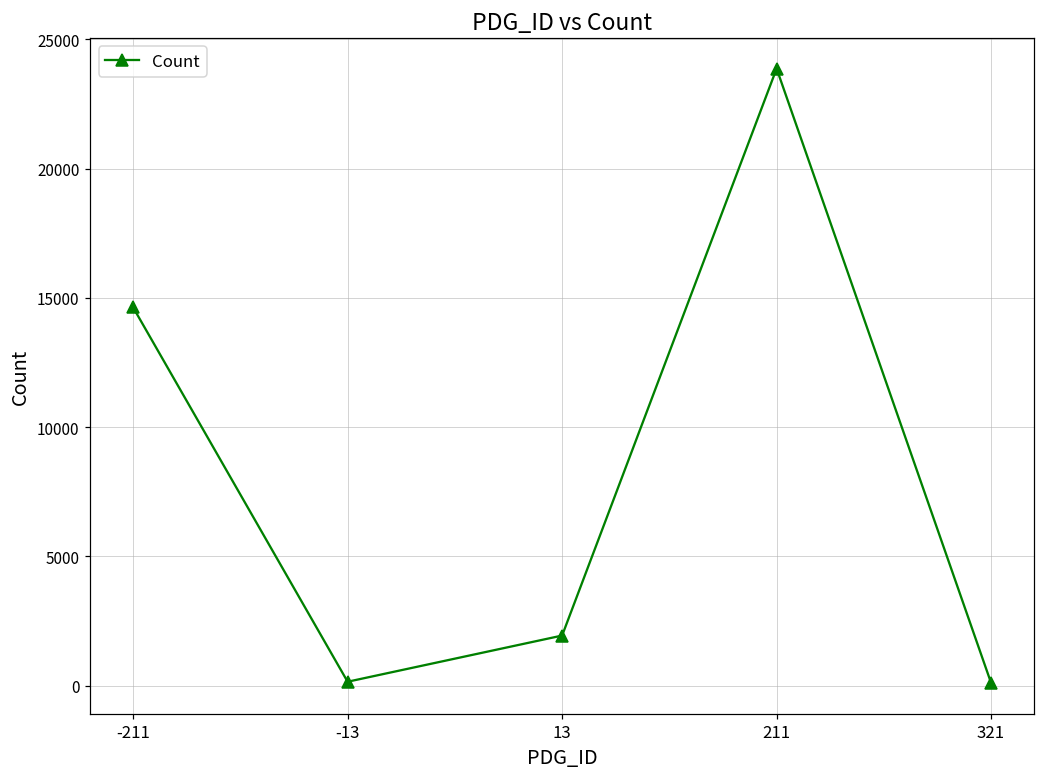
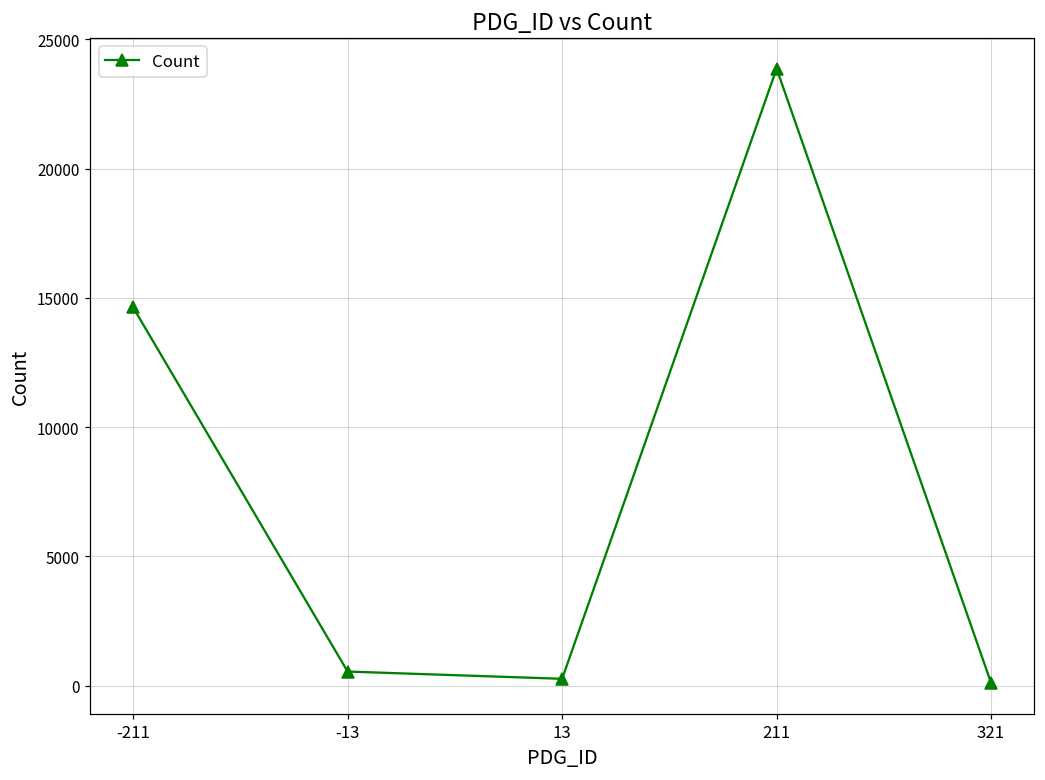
  {
    "-211": 14600,
-   "-13": 200,
-   "13": 1900,
+   "-13": 500,
+   "13": 300,
    "211": 23900,
    "321": 100
  }
